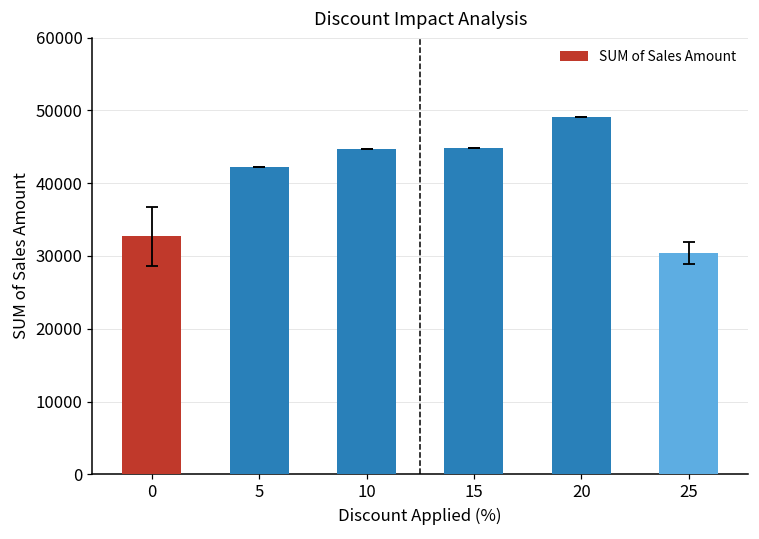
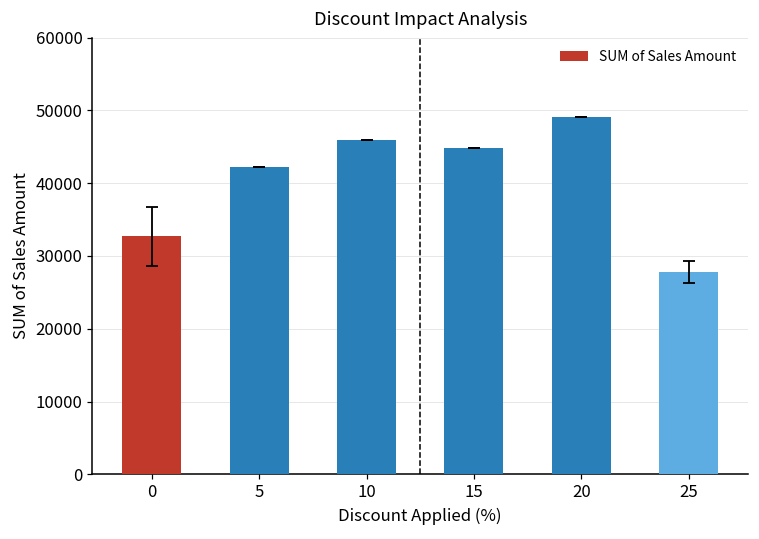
  {
    "SUM of Sales Amount": {
      "0": 33000,
      "5": 42000,
-     "10": 45000,
+     "10": 46000,
      "15": 45000,
      "20": 49000,
-     "25": 30000
+     "25": 28000
    }
  }
